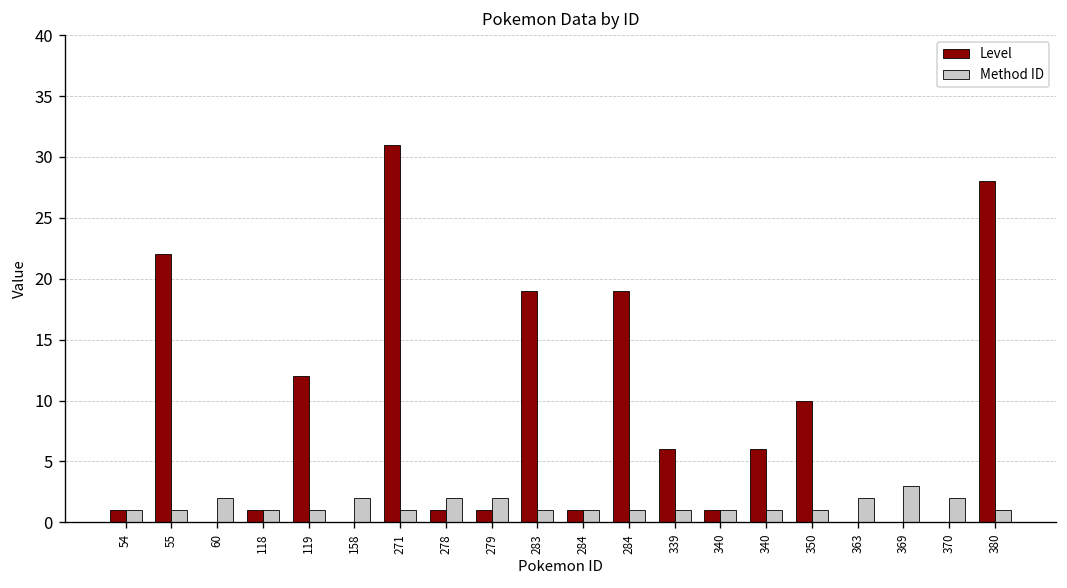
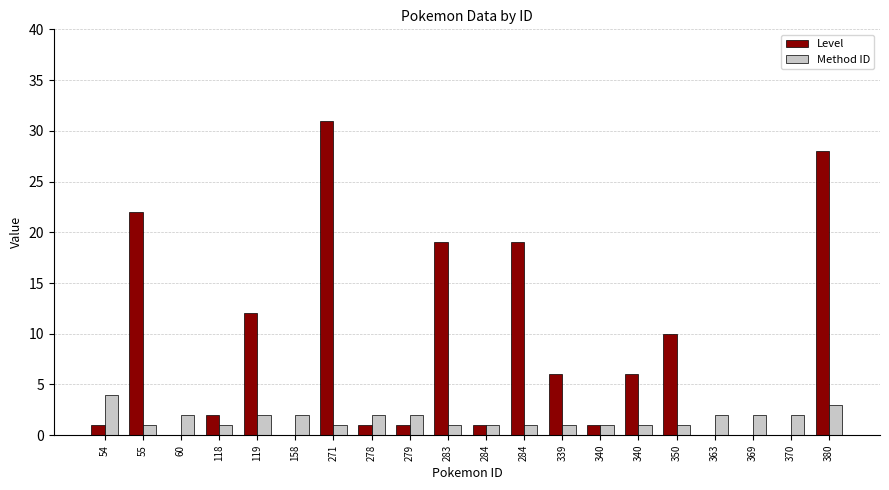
  {
    "Level": {
      "54": 1,
      "55": 22,
      "60": 0,
-     "118": 1,
+     "118": 2,
      "119": 12,
      "158": 0,
      "271": 31,
      "278": 1,
      "279": 1,
      "283": 19,
      "339": 6,
      "350": 10,
      "363": 0,
      "369": 0,
      "370": 0,
      "380": 28
    },
    "Method ID": {
-     "54": 1,
+     "54": 4,
      "55": 1,
      "60": 2,
      "118": 1,
-     "119": 1,
+     "119": 2,
      "158": 2,
      "271": 1,
      "278": 2,
      "279": 2,
      "283": 1,
      "339": 1,
      "350": 1,
      "363": 2,
-     "369": 3,
+     "369": 2,
      "370": 2,
-     "380": 1
+     "380": 3
    }
  }
